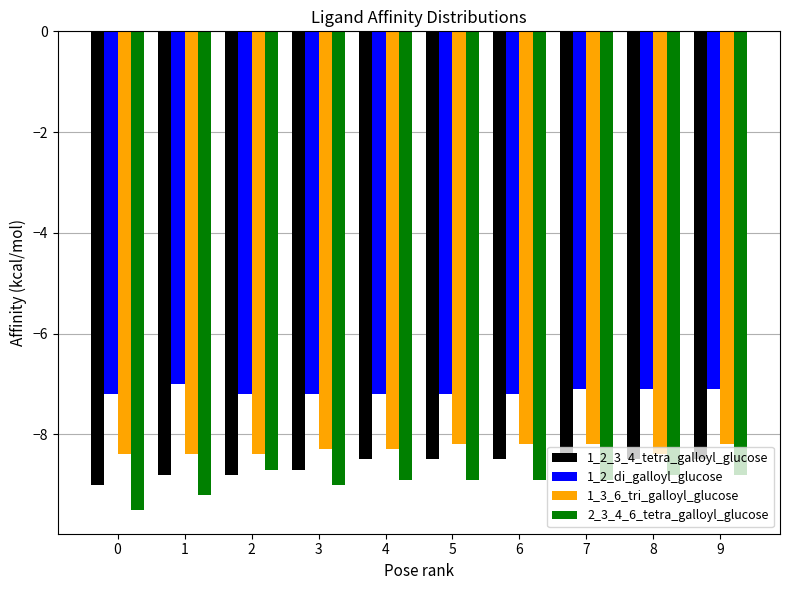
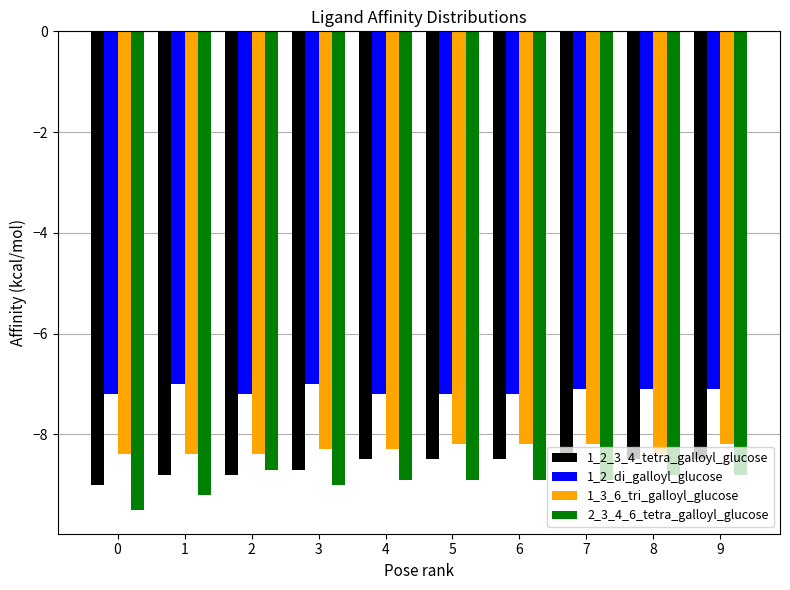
  {
    "1_2_3_4_tetra_galloyl_glucose": {
      "0": -9.0,
      "1": -8.8,
      "2": -8.8,
      "3": -8.7,
      "4": -8.5,
      "5": -8.5,
      "6": -8.5
    },
    "1_2_di_galloyl_glucose": {
      "0": -7.2,
      "1": -7.0,
      "2": -7.2,
-     "3": -7.2,
+     "3": -7.0,
      "4": -7.2,
      "5": -7.2,
      "6": -7.2,
      "7": -7.1,
      "8": -7.1,
      "9": -7.1
    },
    "1_3_6_tri_galloyl_glucose": {
      "0": -8.4,
      "1": -8.4,
      "2": -8.4,
      "3": -8.3,
      "4": -8.3,
      "5": -8.2,
      "6": -8.2,
      "7": -8.2,
      "9": -8.2
    },
    "2_3_4_6_tetra_galloyl_glucose": {
      "0": -9.5,
      "1": -9.2,
      "2": -8.7,
      "3": -9.0,
      "4": -8.9,
      "5": -8.9,
      "6": -8.9
    }
  }
